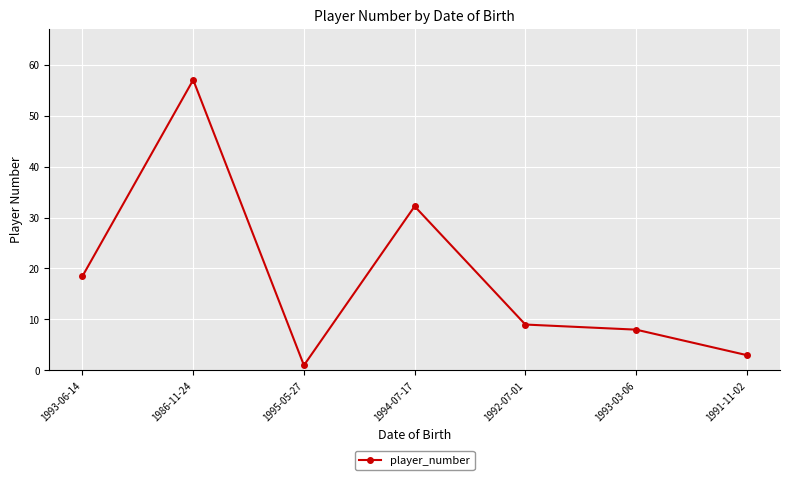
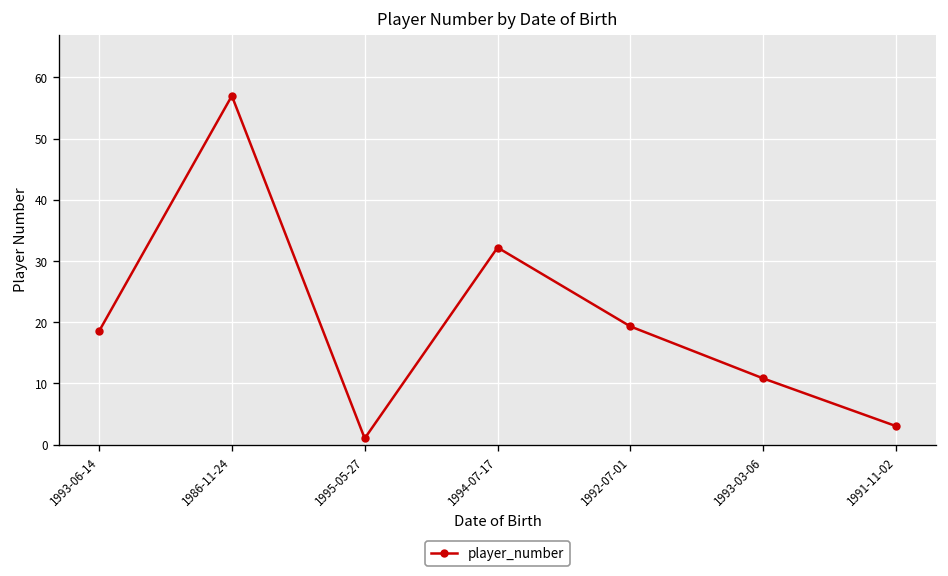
  {
    "1993-06-14": 19,
    "1986-11-24": 57,
    "1995-05-27": 1,
    "1994-07-17": 32,
-   "1992-07-01": 9,
-   "1993-03-06": 8,
+   "1992-07-01": 19,
+   "1993-03-06": 11,
    "1991-11-02": 3
  }
